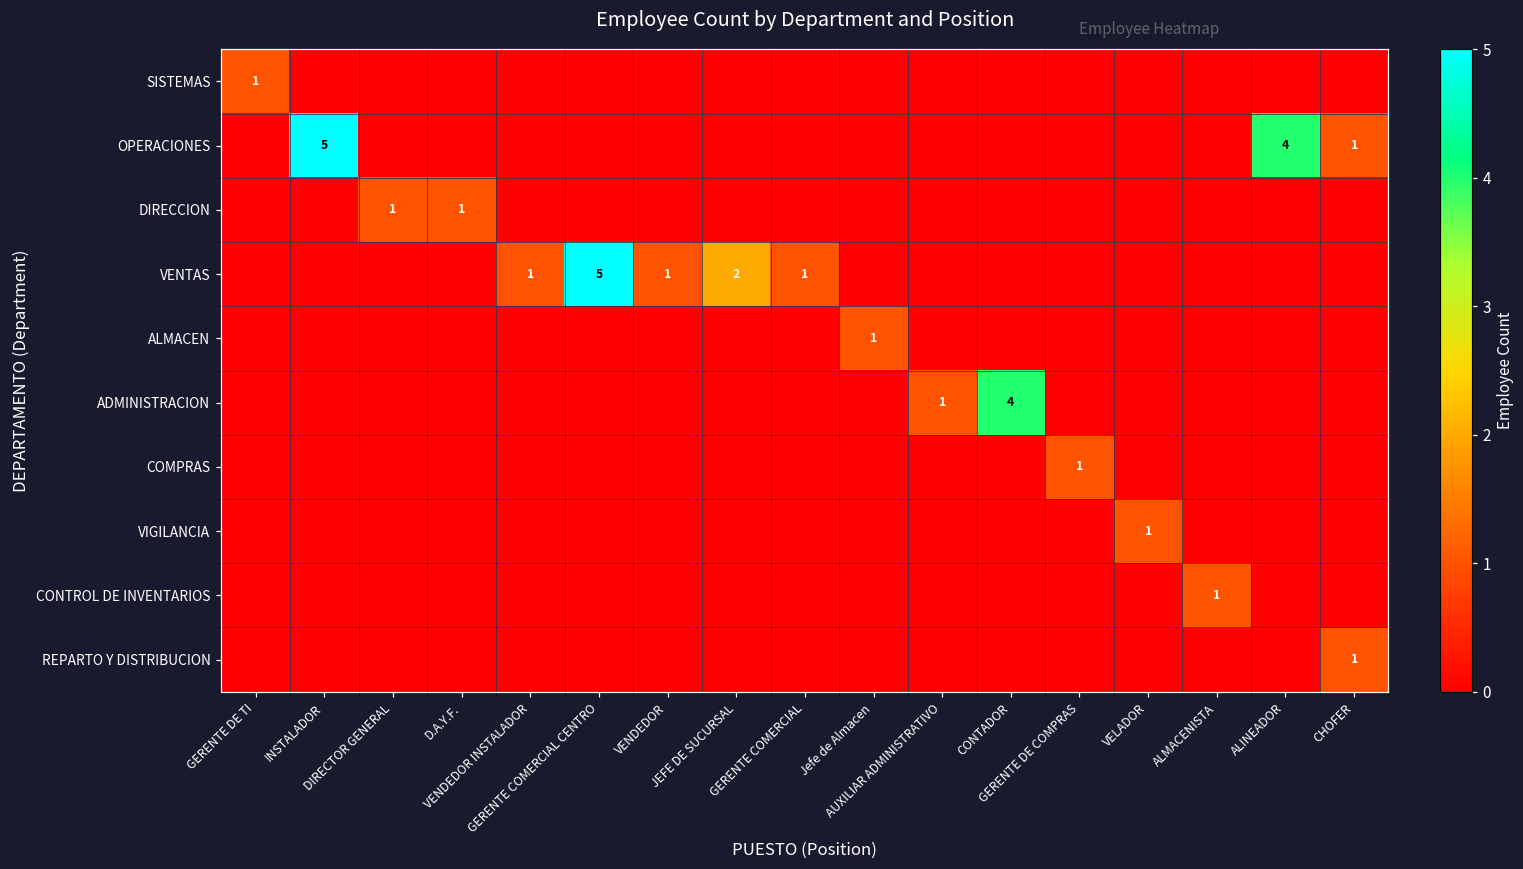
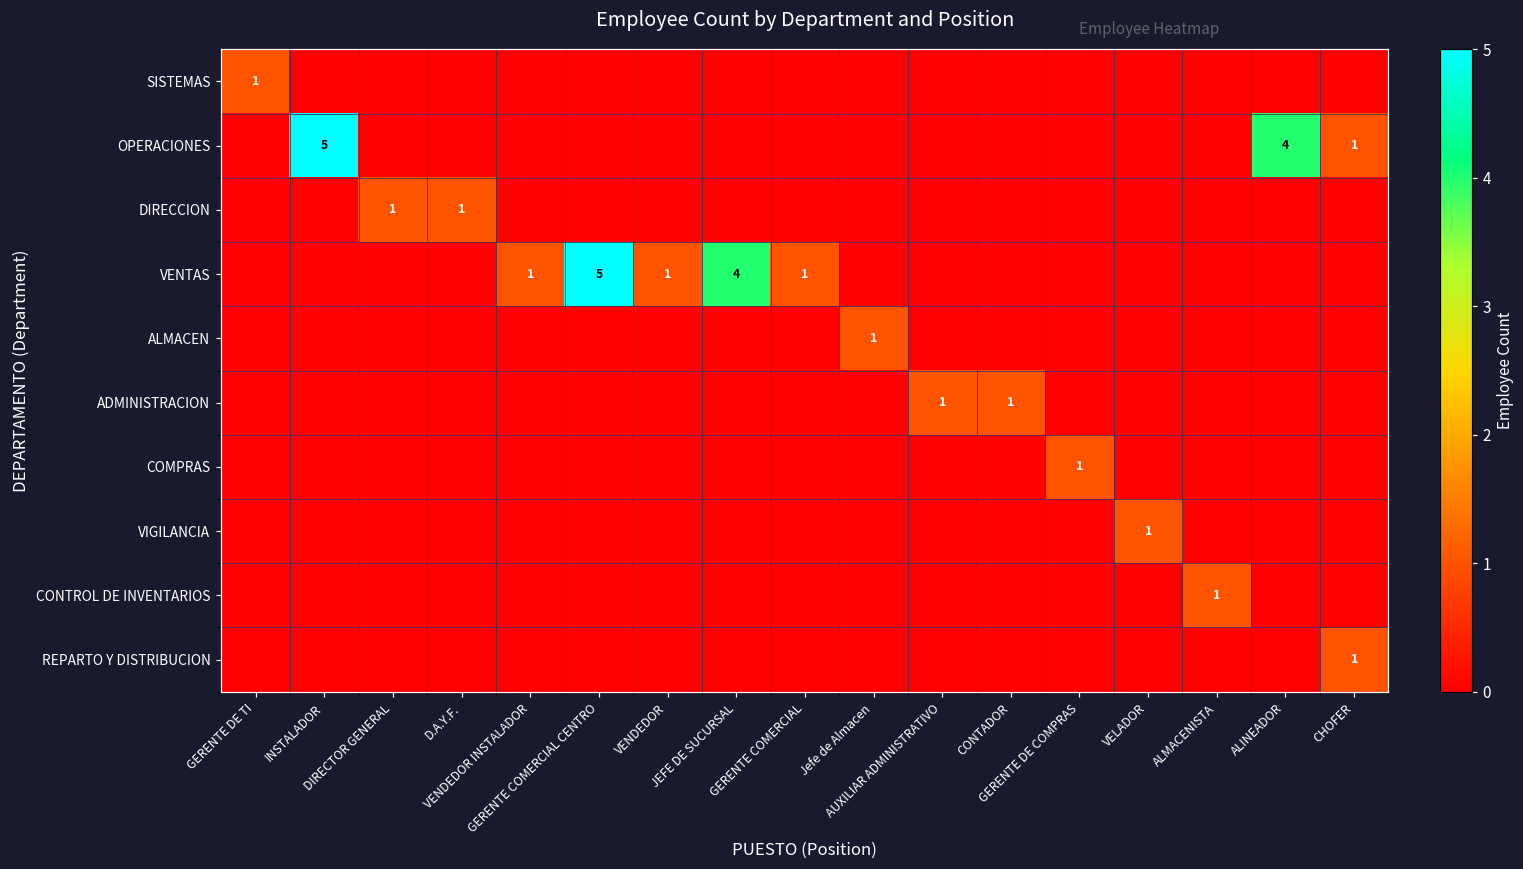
  {
    "SISTEMAS": {
      "GERENTE DE TI": 1
    },
    "OPERACIONES": {
      "INSTALADOR": 5,
      "ALINEADOR": 4,
      "CHOFER": 1
    },
    "DIRECCION": {
      "DIRECTOR GENERAL": 1,
      "D.A.Y.F.": 1
    },
    "VENTAS": {
      "VENDEDOR INSTALADOR": 1,
      "GERENTE COMERCIAL CENTRO": 5,
      "VENDEDOR": 1,
-     "JEFE DE SUCURSAL": 2,
+     "JEFE DE SUCURSAL": 4,
      "GERENTE COMERCIAL": 1
    },
    "ALMACEN": {
      "Jefe de Almacen": 1
    },
    "ADMINISTRACION": {
      "AUXILIAR ADMINISTRATIVO": 1,
-     "CONTADOR": 4
+     "CONTADOR": 1
    },
    "COMPRAS": {
      "GERENTE DE COMPRAS": 1
    },
    "VIGILANCIA": {
      "VELADOR": 1
    },
    "CONTROL DE INVENTARIOS": {
      "ALMACENISTA": 1
    },
    "REPARTO Y DISTRIBUCION": {
      "CHOFER": 1
    }
  }
